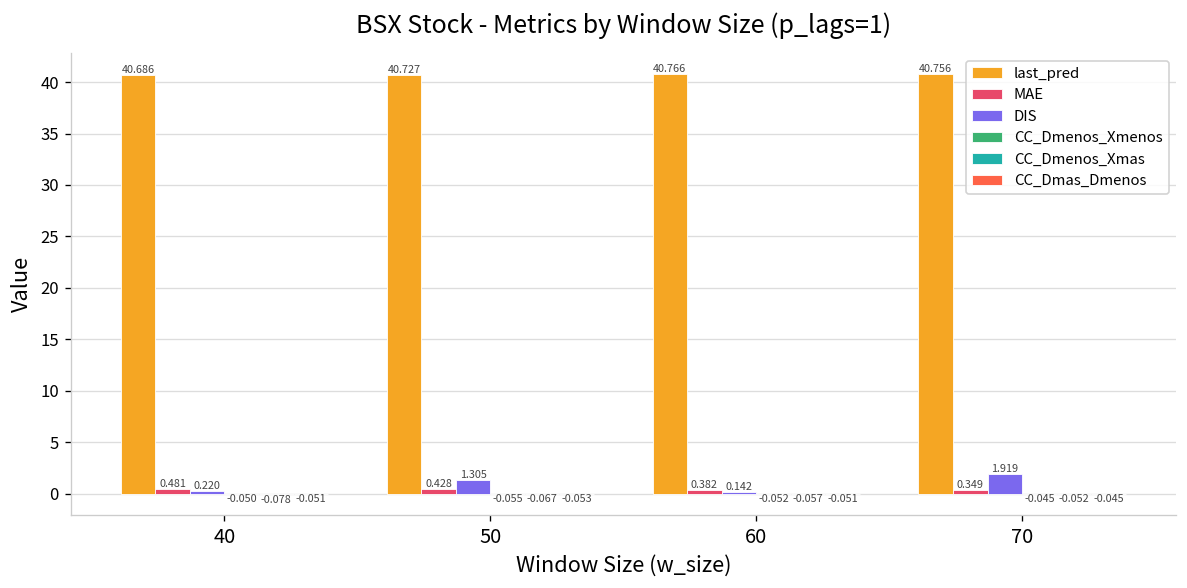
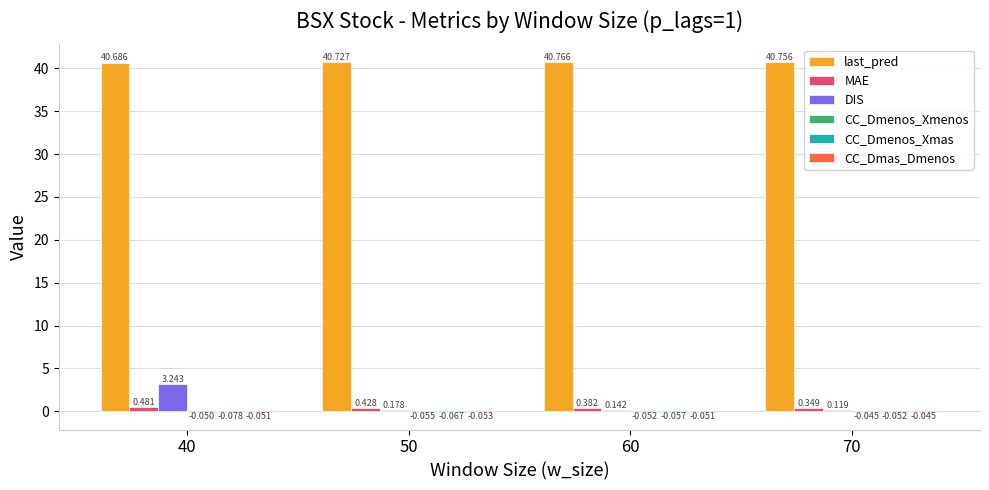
  {
    "last_pred": {
      "40": 40.686,
      "50": 40.727,
      "60": 40.766,
      "70": 40.756
    },
    "DIS": {
-     "40": 0.220,
-     "50": 1.305,
+     "40": 3.243,
+     "50": 0.178,
      "60": 0.142,
-     "70": 1.919
+     "70": 0.119
    },
    "CC_Dmenos_Xmenos": {
      "40": -0.050,
      "50": -0.055,
      "60": -0.052,
      "70": -0.045
    },
    "CC_Dmenos_Xmas": {
      "40": -0.078,
      "50": -0.067,
      "60": -0.057,
      "70": -0.052
    }
  }
